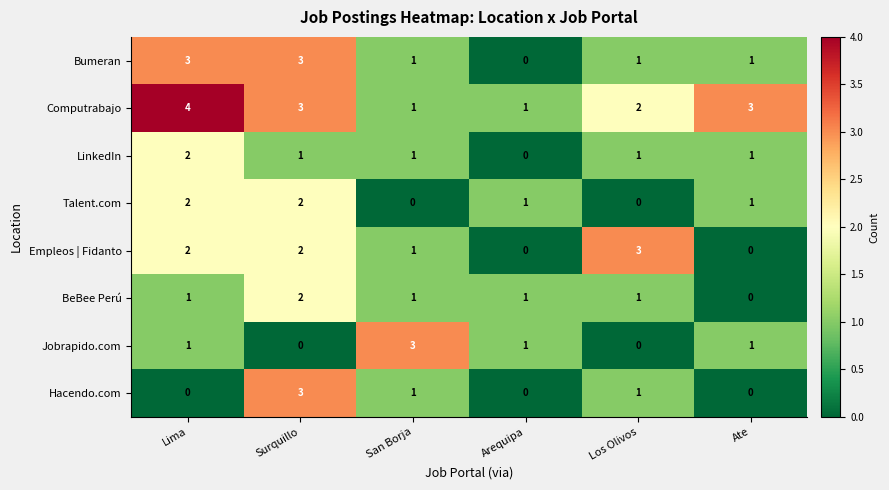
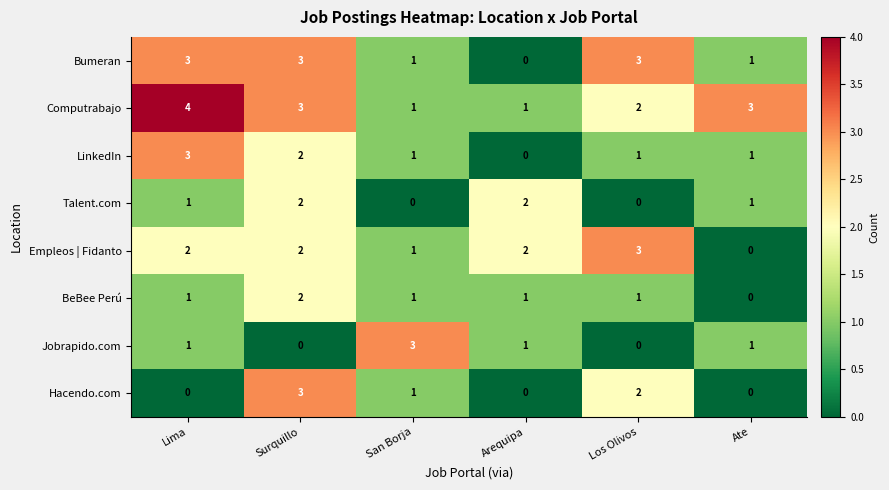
  {
    "Bumeran": {
      "Lima": 3,
      "Surquillo": 3,
      "San Borja": 1,
      "Arequipa": 0,
-     "Los Olivos": 1,
+     "Los Olivos": 3,
      "Ate": 1
    },
    "Computrabajo": {
      "Lima": 4,
      "Surquillo": 3,
      "San Borja": 1,
      "Arequipa": 1,
      "Los Olivos": 2,
      "Ate": 3
    },
    "LinkedIn": {
-     "Lima": 2,
-     "Surquillo": 1,
+     "Lima": 3,
+     "Surquillo": 2,
      "San Borja": 1,
      "Arequipa": 0,
      "Los Olivos": 1,
      "Ate": 1
    },
    "Talent.com": {
-     "Lima": 2,
+     "Lima": 1,
      "Surquillo": 2,
      "San Borja": 0,
-     "Arequipa": 1,
+     "Arequipa": 2,
      "Los Olivos": 0,
      "Ate": 1
    },
    "Empleos | Fidanto": {
      "Lima": 2,
      "Surquillo": 2,
      "San Borja": 1,
-     "Arequipa": 0,
+     "Arequipa": 2,
      "Los Olivos": 3,
      "Ate": 0
    },
    "BeBee Perú": {
      "Lima": 1,
      "Surquillo": 2,
      "San Borja": 1,
      "Arequipa": 1,
      "Los Olivos": 1,
      "Ate": 0
    },
    "Jobrapido.com": {
      "Lima": 1,
      "Surquillo": 0,
      "San Borja": 3,
      "Arequipa": 1,
      "Los Olivos": 0,
      "Ate": 1
    },
    "Hacendo.com": {
      "Lima": 0,
      "Surquillo": 3,
      "San Borja": 1,
      "Arequipa": 0,
-     "Los Olivos": 1,
+     "Los Olivos": 2,
      "Ate": 0
    }
  }
